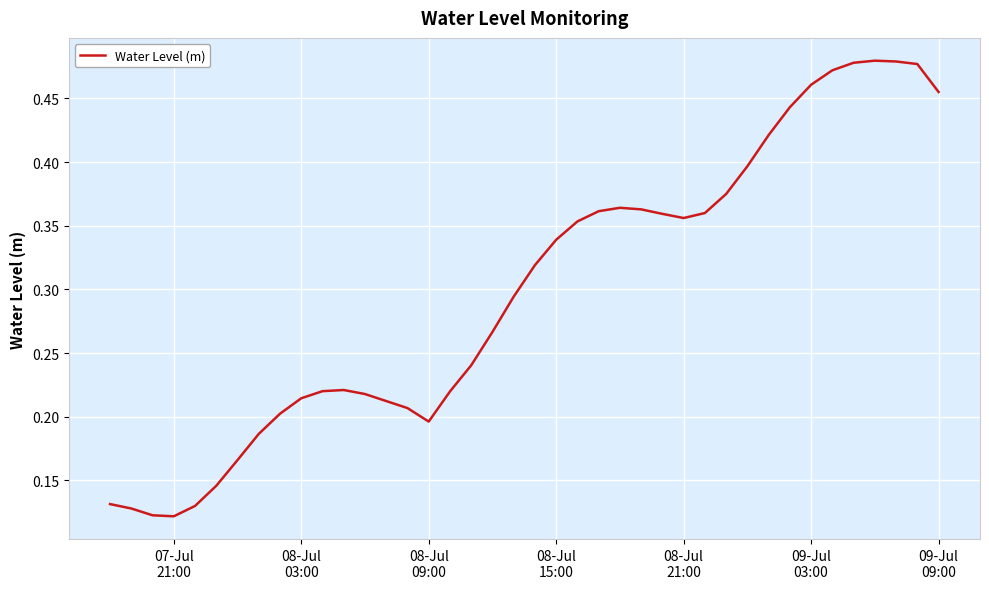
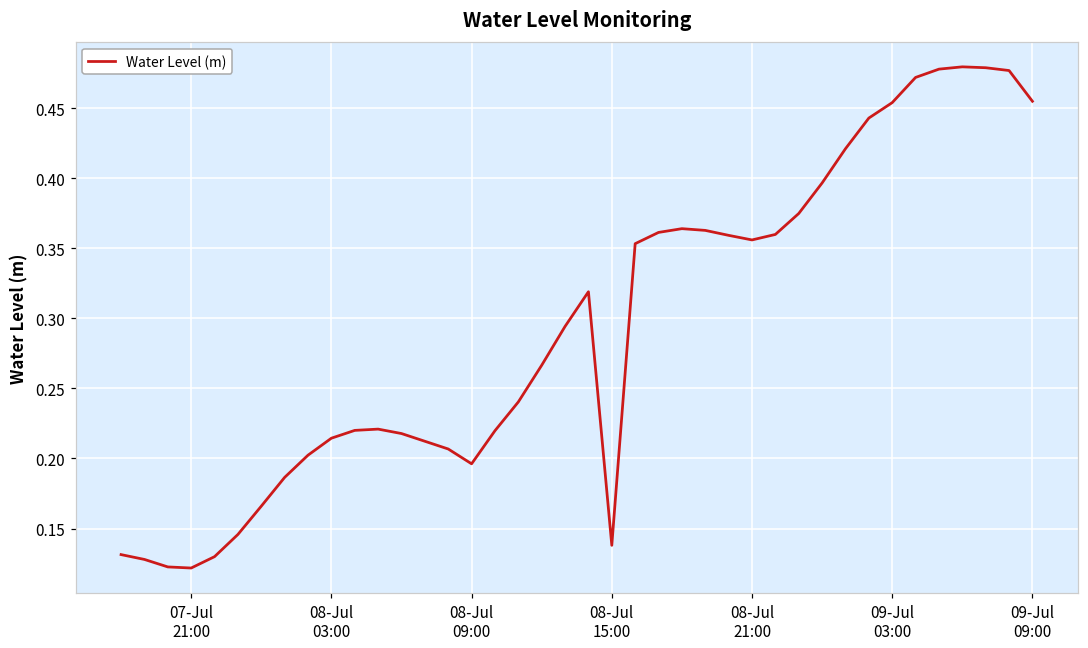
  {
    "07-Jul 21:00": 0.122,
    "08-Jul 03:00": 0.214,
    "08-Jul 09:00": 0.196,
-   "08-Jul 15:00": 0.339,
+   "08-Jul 15:00": 0.138,
    "08-Jul 21:00": 0.356,
-   "09-Jul 03:00": 0.461,
+   "09-Jul 03:00": 0.454,
    "09-Jul 09:00": 0.455
  }
